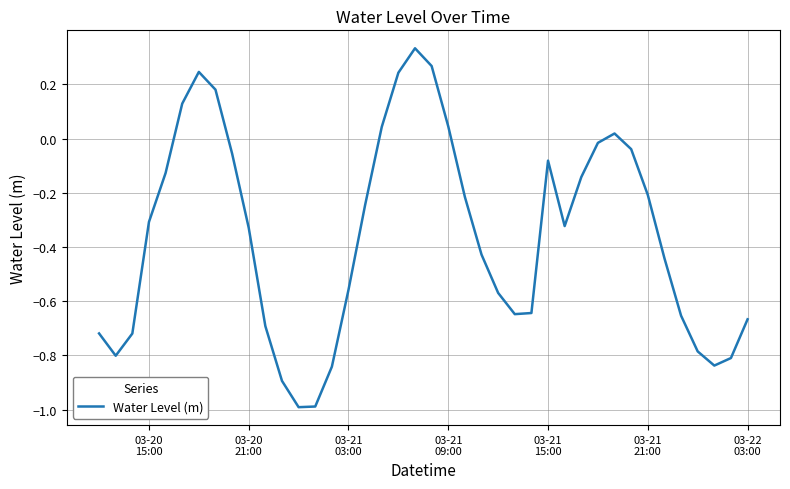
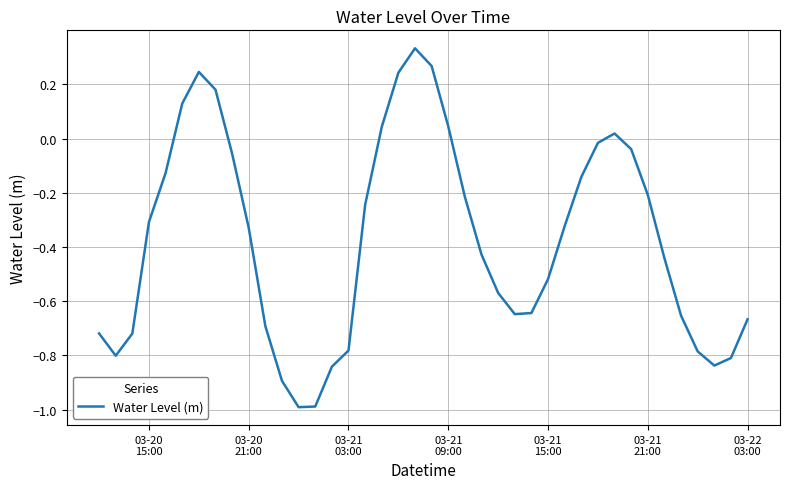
  {
    "03-20 15:00": -0.31,
    "03-20 21:00": -0.33,
-   "03-21 03:00": -0.56,
+   "03-21 03:00": -0.78,
    "03-21 09:00": 0.05,
-   "03-21 15:00": -0.08,
+   "03-21 15:00": -0.52,
    "03-21 21:00": -0.21,
    "03-22 03:00": -0.67
  }
